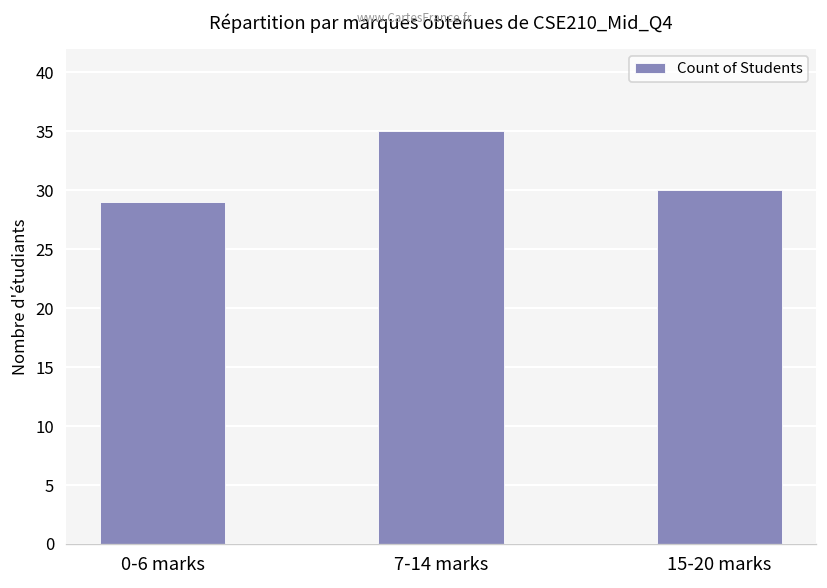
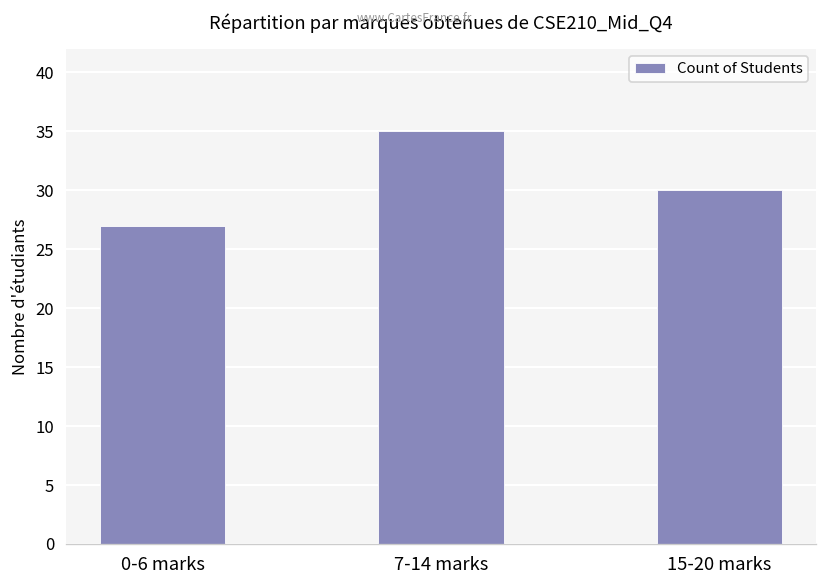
  {
-   "0-6 marks": 29,
+   "0-6 marks": 27,
    "7-14 marks": 35,
    "15-20 marks": 30
  }
